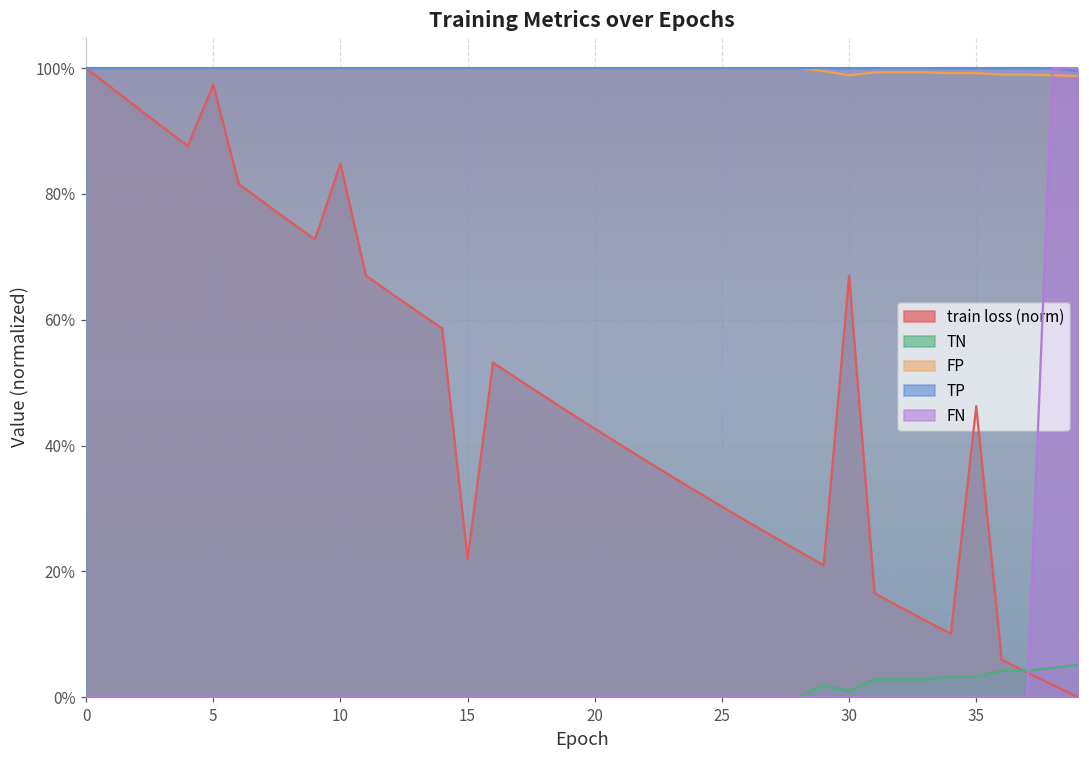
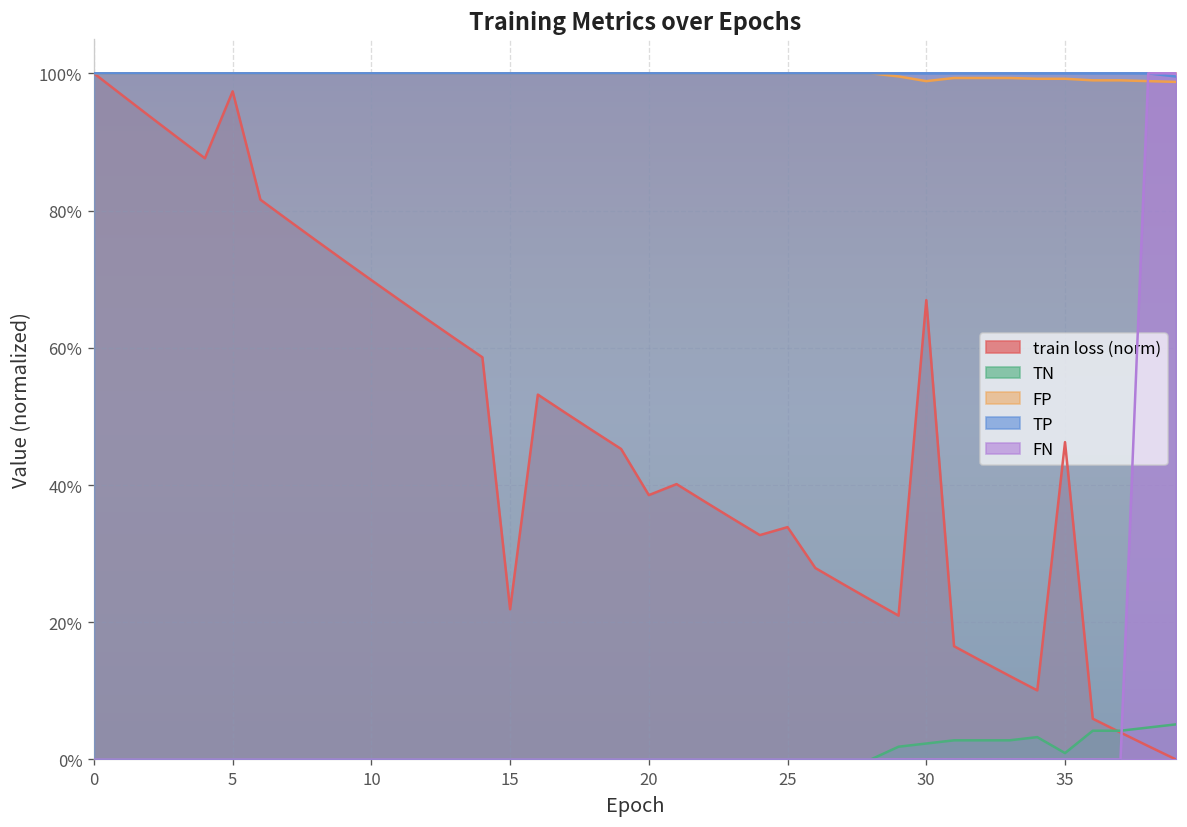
  {
    "train loss (norm)": {
      "5": "97%",
-     "10": "85%",
+     "10": "70%",
      "15": "22%",
-     "20": "43%",
-     "25": "30%",
+     "20": "39%",
+     "25": "34%",
      "30": "67%"
    },
    "TN": {
-     "30": "1%",
-     "35": "3%"
+     "30": "2%",
+     "35": "1%"
    },
    "FP": {
      "30": "99%",
      "35": "99%"
    },
    "TP": {
      "30": "100%",
      "35": "100%"
    },
    "FN": {
      "30": "0%",
      "35": "0%"
    }
  }
